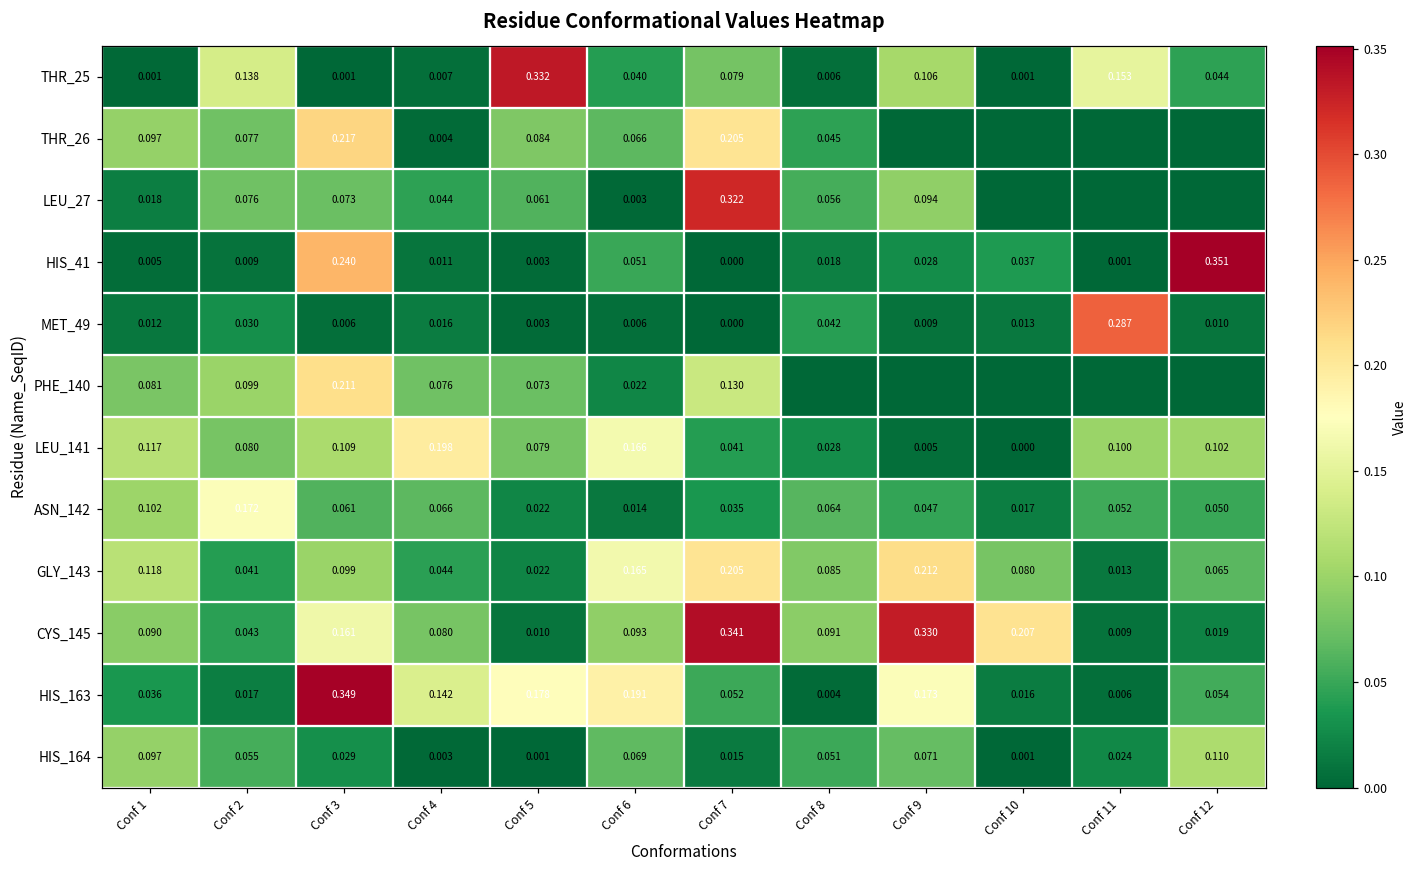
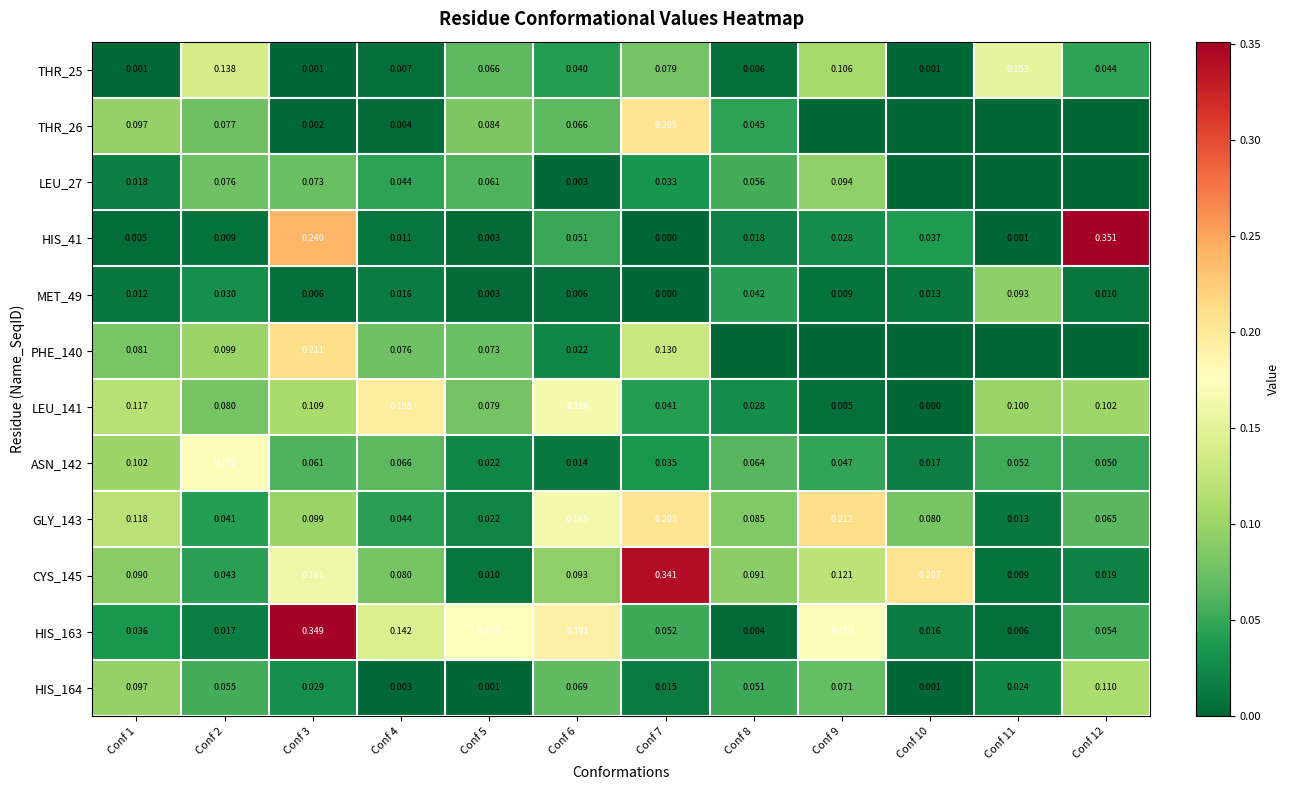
  {
    "THR_25": {
      "Conf 1": 0.001,
      "Conf 2": 0.138,
      "Conf 3": 0.001,
      "Conf 4": 0.007,
-     "Conf 5": 0.332,
+     "Conf 5": 0.066,
      "Conf 6": 0.040,
      "Conf 7": 0.079,
      "Conf 8": 0.006,
      "Conf 9": 0.106,
      "Conf 10": 0.001,
      "Conf 11": 0.153,
      "Conf 12": 0.044
    },
    "THR_26": {
      "Conf 1": 0.097,
      "Conf 2": 0.077,
-     "Conf 3": 0.217,
+     "Conf 3": 0.002,
      "Conf 4": 0.004,
      "Conf 5": 0.084,
      "Conf 6": 0.066,
      "Conf 7": 0.205,
      "Conf 8": 0.045
    },
    "LEU_27": {
      "Conf 1": 0.018,
      "Conf 2": 0.076,
      "Conf 3": 0.073,
      "Conf 4": 0.044,
      "Conf 5": 0.061,
      "Conf 6": 0.003,
-     "Conf 7": 0.322,
+     "Conf 7": 0.033,
      "Conf 8": 0.056,
      "Conf 9": 0.094
    },
    "HIS_41": {
      "Conf 1": 0.005,
      "Conf 2": 0.009,
      "Conf 3": 0.240,
      "Conf 4": 0.011,
      "Conf 5": 0.003,
      "Conf 6": 0.051,
      "Conf 7": 0.000,
      "Conf 8": 0.018,
      "Conf 9": 0.028,
      "Conf 10": 0.037,
      "Conf 11": 0.001,
      "Conf 12": 0.351
    },
    "MET_49": {
      "Conf 1": 0.012,
      "Conf 2": 0.030,
      "Conf 3": 0.006,
      "Conf 4": 0.016,
      "Conf 5": 0.003,
      "Conf 6": 0.006,
      "Conf 7": 0.000,
      "Conf 8": 0.042,
      "Conf 9": 0.009,
      "Conf 10": 0.013,
-     "Conf 11": 0.287,
+     "Conf 11": 0.093,
      "Conf 12": 0.010
    },
    "PHE_140": {
      "Conf 1": 0.081,
      "Conf 2": 0.099,
      "Conf 3": 0.211,
      "Conf 4": 0.076,
      "Conf 5": 0.073,
      "Conf 6": 0.022,
      "Conf 7": 0.130
    },
    "LEU_141": {
      "Conf 1": 0.117,
      "Conf 2": 0.080,
      "Conf 3": 0.109,
      "Conf 4": 0.198,
      "Conf 5": 0.079,
      "Conf 6": 0.166,
      "Conf 7": 0.041,
      "Conf 8": 0.028,
      "Conf 9": 0.005,
      "Conf 10": 0.000,
      "Conf 11": 0.100,
      "Conf 12": 0.102
    },
    "ASN_142": {
      "Conf 1": 0.102,
      "Conf 2": 0.172,
      "Conf 3": 0.061,
      "Conf 4": 0.066,
      "Conf 5": 0.022,
      "Conf 6": 0.014,
      "Conf 7": 0.035,
      "Conf 8": 0.064,
      "Conf 9": 0.047,
      "Conf 10": 0.017,
      "Conf 11": 0.052,
      "Conf 12": 0.050
    },
    "GLY_143": {
      "Conf 1": 0.118,
      "Conf 2": 0.041,
      "Conf 3": 0.099,
      "Conf 4": 0.044,
      "Conf 5": 0.022,
      "Conf 6": 0.165,
      "Conf 7": 0.205,
      "Conf 8": 0.085,
      "Conf 9": 0.212,
      "Conf 10": 0.080,
      "Conf 11": 0.013,
      "Conf 12": 0.065
    },
    "CYS_145": {
      "Conf 1": 0.090,
      "Conf 2": 0.043,
      "Conf 3": 0.161,
      "Conf 4": 0.080,
      "Conf 5": 0.010,
      "Conf 6": 0.093,
      "Conf 7": 0.341,
      "Conf 8": 0.091,
-     "Conf 9": 0.330,
+     "Conf 9": 0.121,
      "Conf 10": 0.207,
      "Conf 11": 0.009,
      "Conf 12": 0.019
    },
    "HIS_163": {
      "Conf 1": 0.036,
      "Conf 2": 0.017,
      "Conf 3": 0.349,
      "Conf 4": 0.142,
      "Conf 5": 0.178,
      "Conf 6": 0.191,
      "Conf 7": 0.052,
      "Conf 8": 0.004,
      "Conf 9": 0.173,
      "Conf 10": 0.016,
      "Conf 11": 0.006,
      "Conf 12": 0.054
    },
    "HIS_164": {
      "Conf 1": 0.097,
      "Conf 2": 0.055,
      "Conf 3": 0.029,
      "Conf 4": 0.003,
      "Conf 5": 0.001,
      "Conf 6": 0.069,
      "Conf 7": 0.015,
      "Conf 8": 0.051,
      "Conf 9": 0.071,
      "Conf 10": 0.001,
      "Conf 11": 0.024,
      "Conf 12": 0.110
    }
  }
